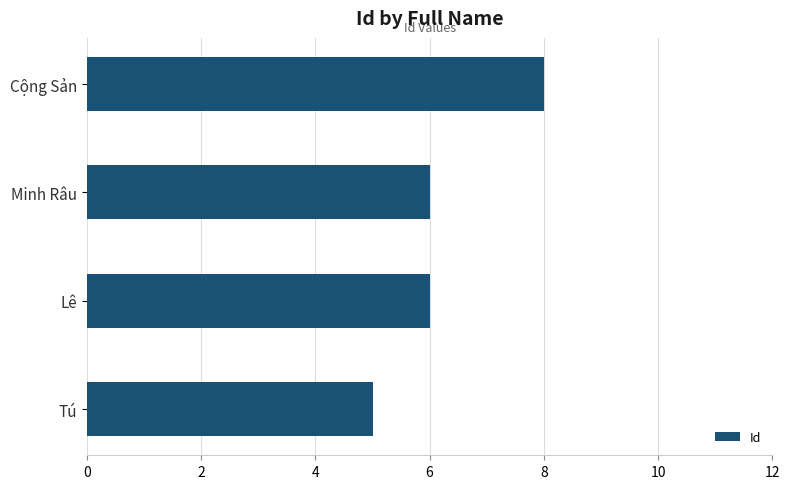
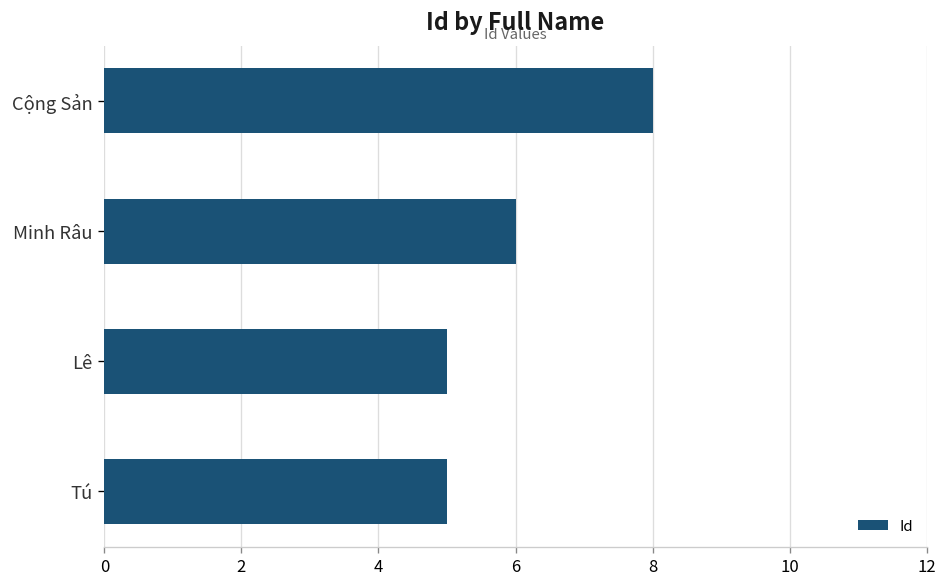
  {
    "Cộng Sản": 8,
    "Minh Râu": 6,
-   "Lê": 6,
+   "Lê": 5,
    "Tú": 5
  }
